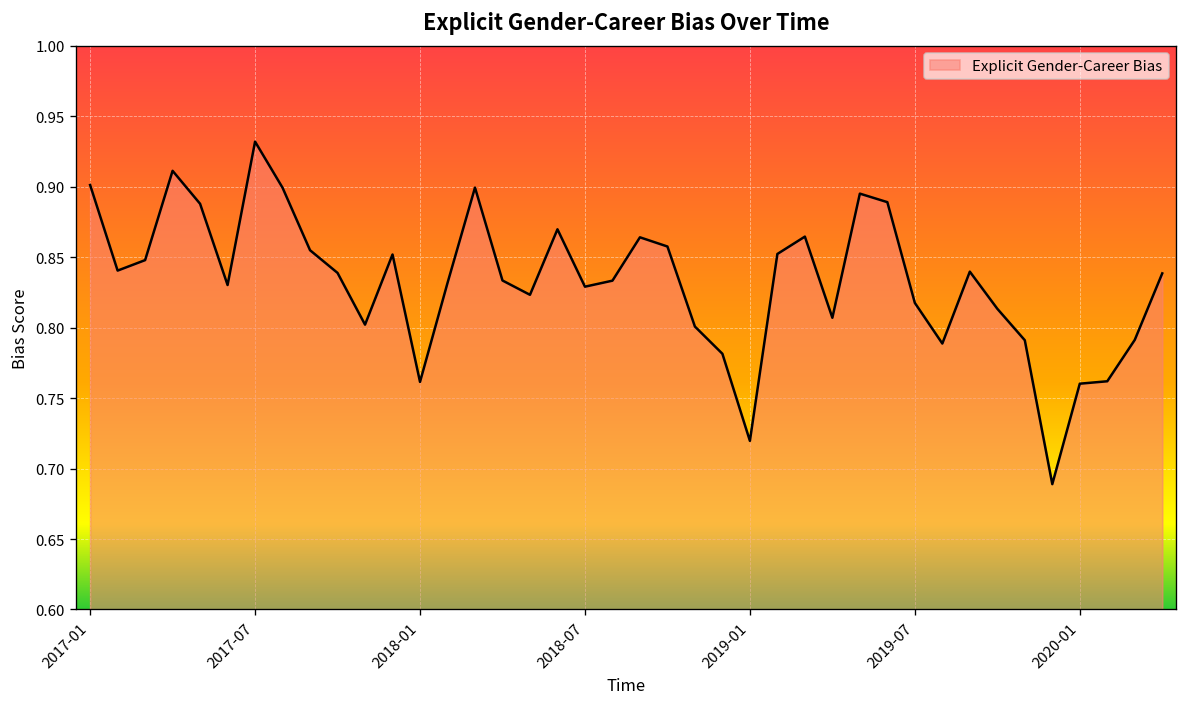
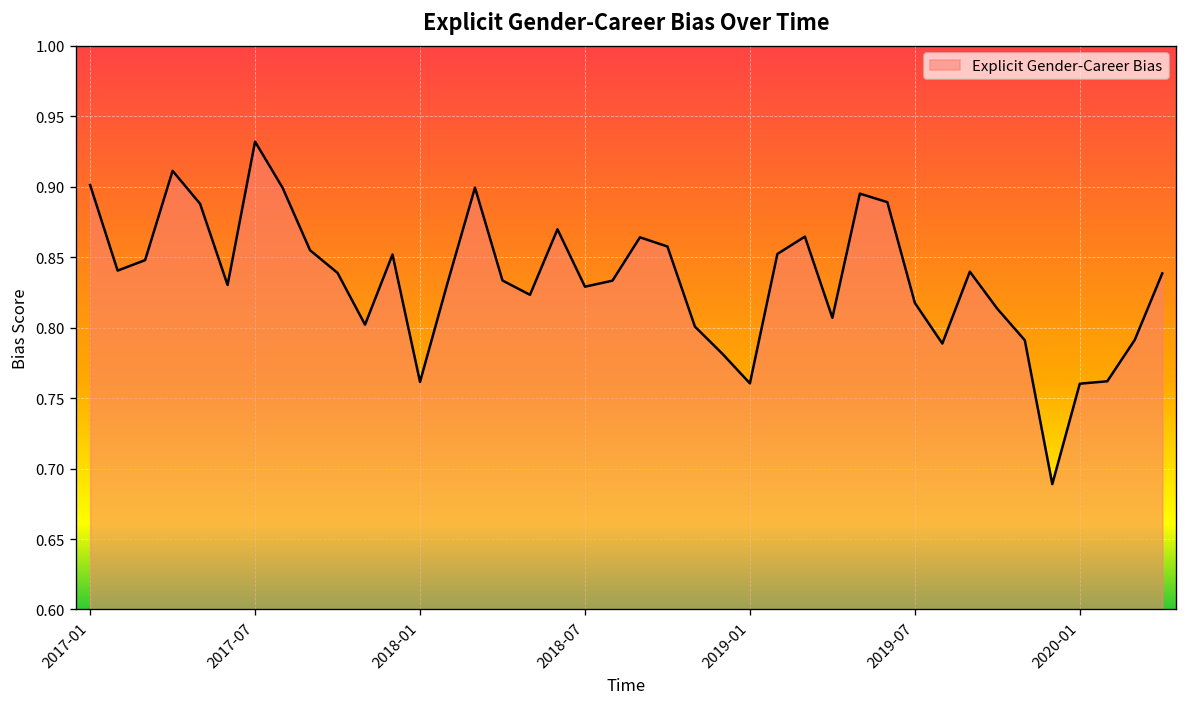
  {
    "2017-01": 0.901,
    "2017-07": 0.932,
    "2018-01": 0.761,
    "2018-07": 0.829,
-   "2019-01": 0.720,
+   "2019-01": 0.760,
    "2019-07": 0.818,
    "2020-01": 0.760
  }
